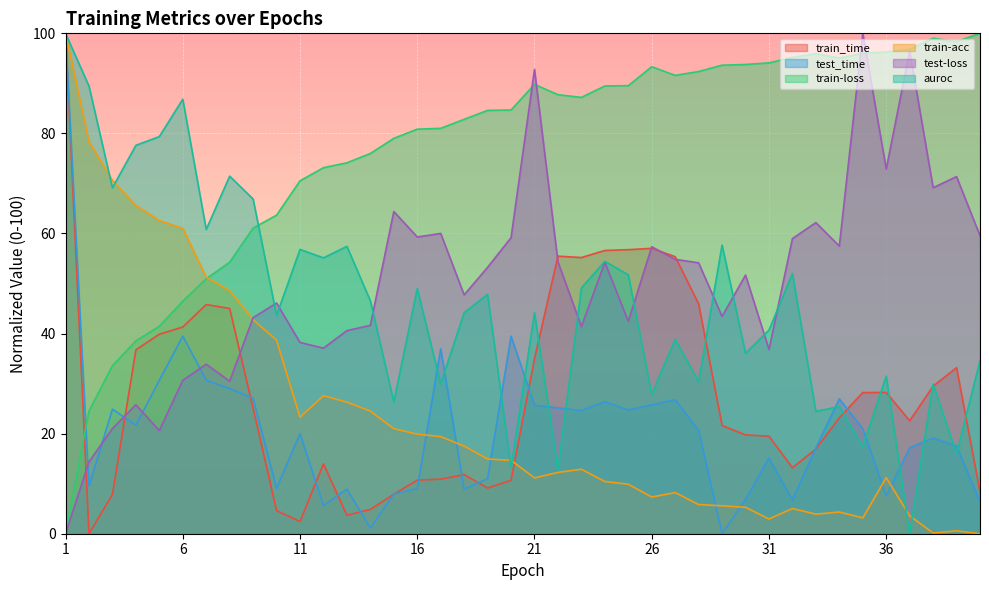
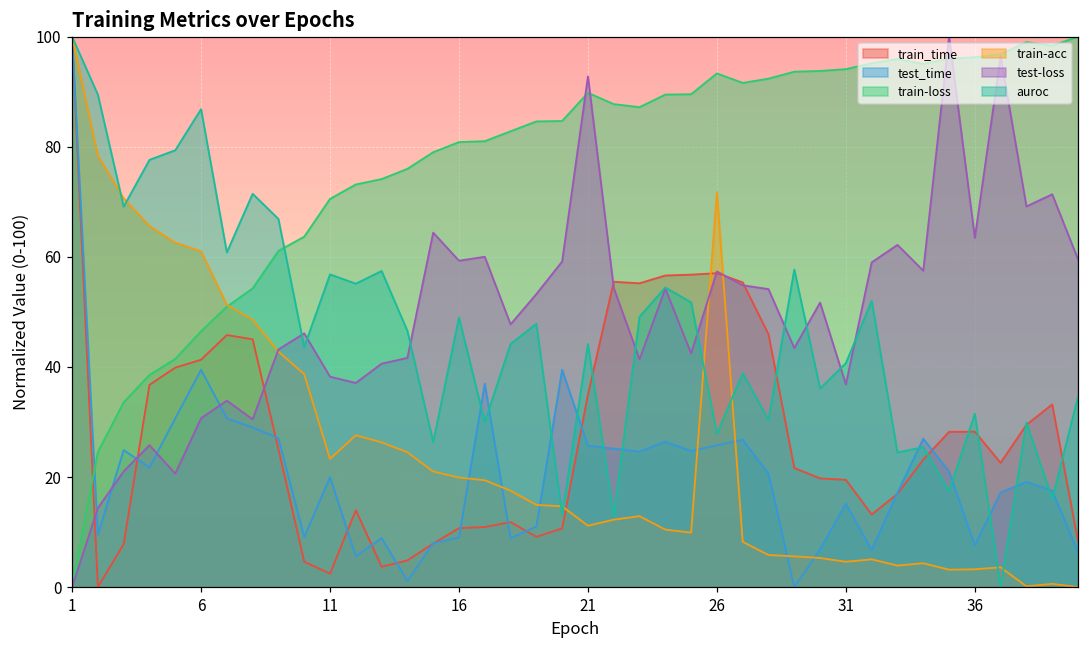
  {
    "train_time": {
      "6": 41,
      "11": 2,
      "16": 11,
      "21": 35,
      "31": 19,
      "36": 28
    },
    "train-acc": {
      "6": 61,
      "11": 23,
      "16": 20,
      "21": 11,
-     "26": 7,
-     "31": 3,
-     "36": 11
+     "26": 72,
+     "31": 5,
+     "36": 3
    },
    "test-loss": {
      "6": 31,
      "11": 38,
      "16": 59,
      "21": 93,
      "31": 37,
-     "36": 73
+     "36": 63
    }
  }
